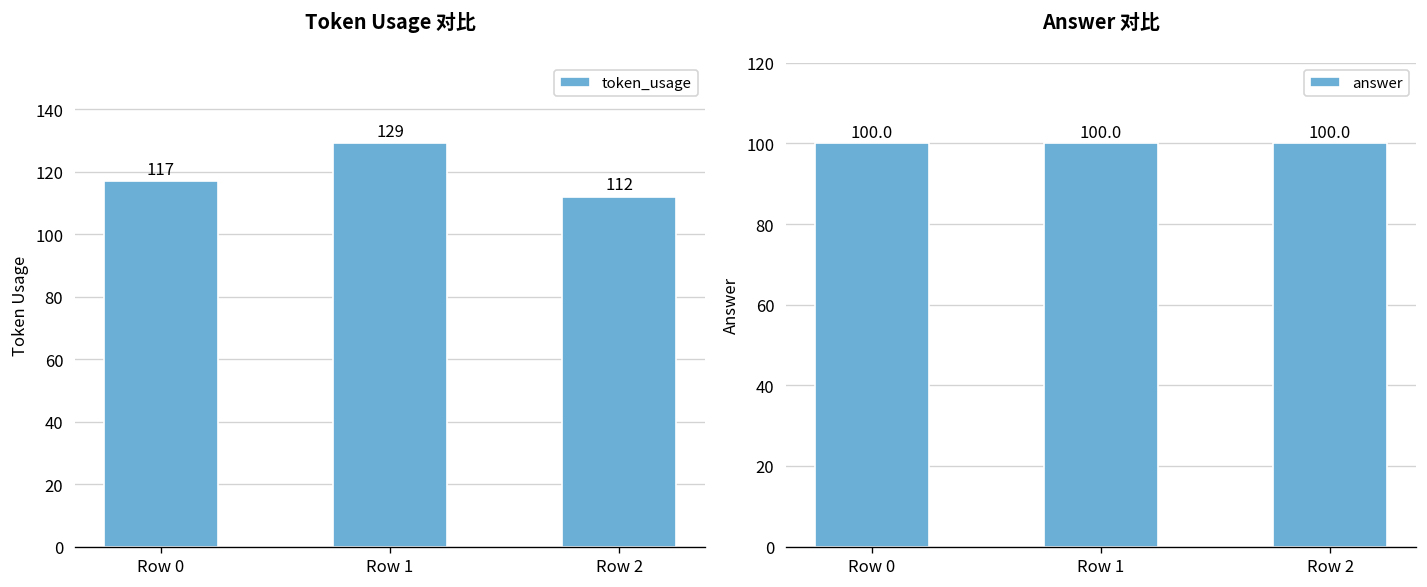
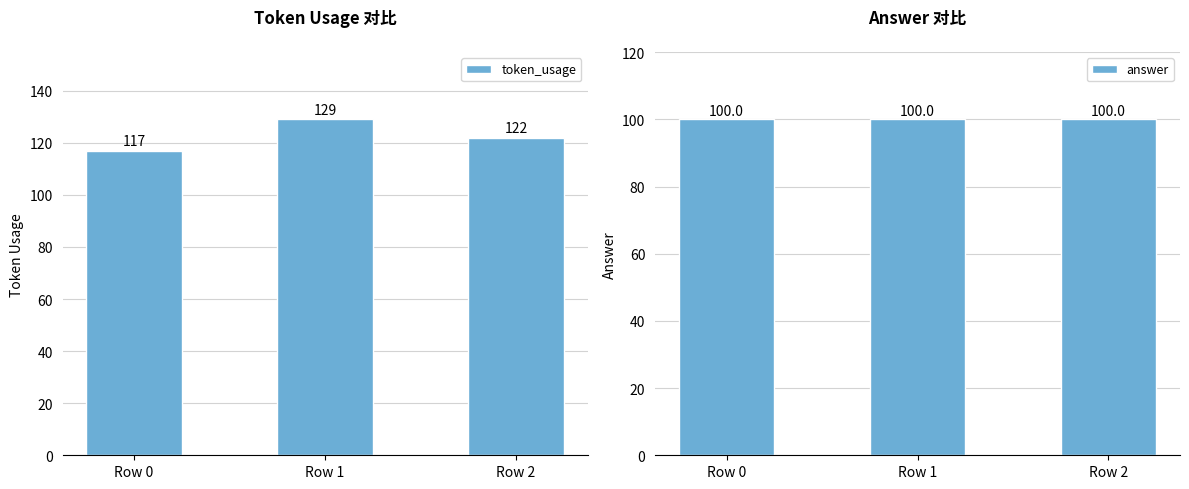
  {
    "Token Usage 对比": {
      "Row 0": 117,
      "Row 1": 129,
-     "Row 2": 112
+     "Row 2": 122
    },
    "Answer 对比": {
      "Row 0": 100.0,
      "Row 1": 100.0,
      "Row 2": 100.0
    }
  }
